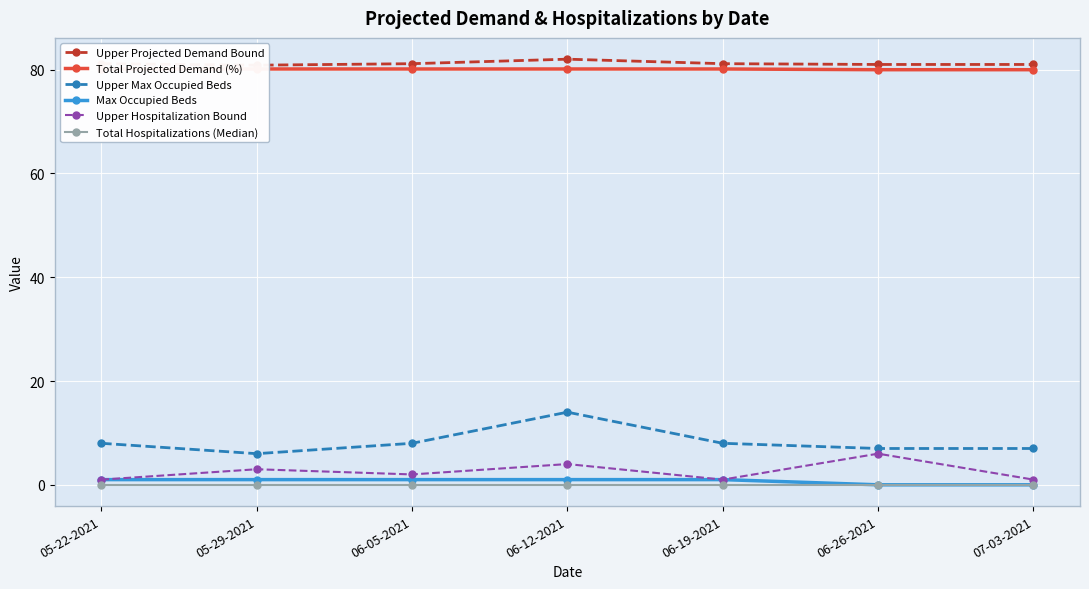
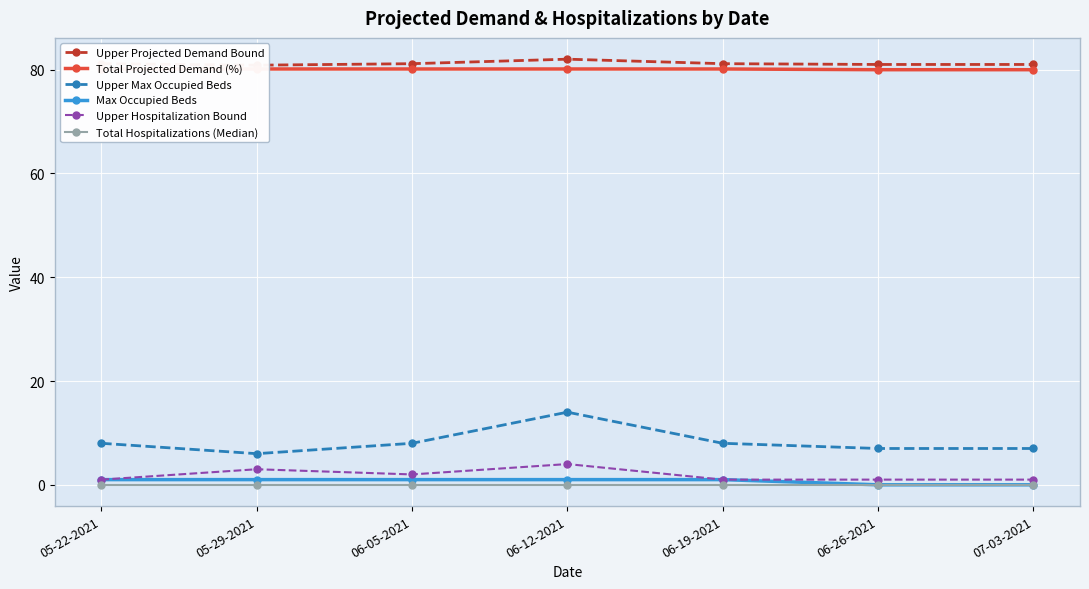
  {
    "Upper Hospitalization Bound": {
      "05-29-2021": 3,
      "06-05-2021": 2,
      "06-12-2021": 4,
-     "06-26-2021": 6,
+     "06-26-2021": 1,
      "07-03-2021": 1
    },
    "Total Hospitalizations (Median)": {
      "05-22-2021": 0,
      "05-29-2021": 0,
      "06-05-2021": 0,
      "06-12-2021": 0,
      "06-19-2021": 0
    }
  }
